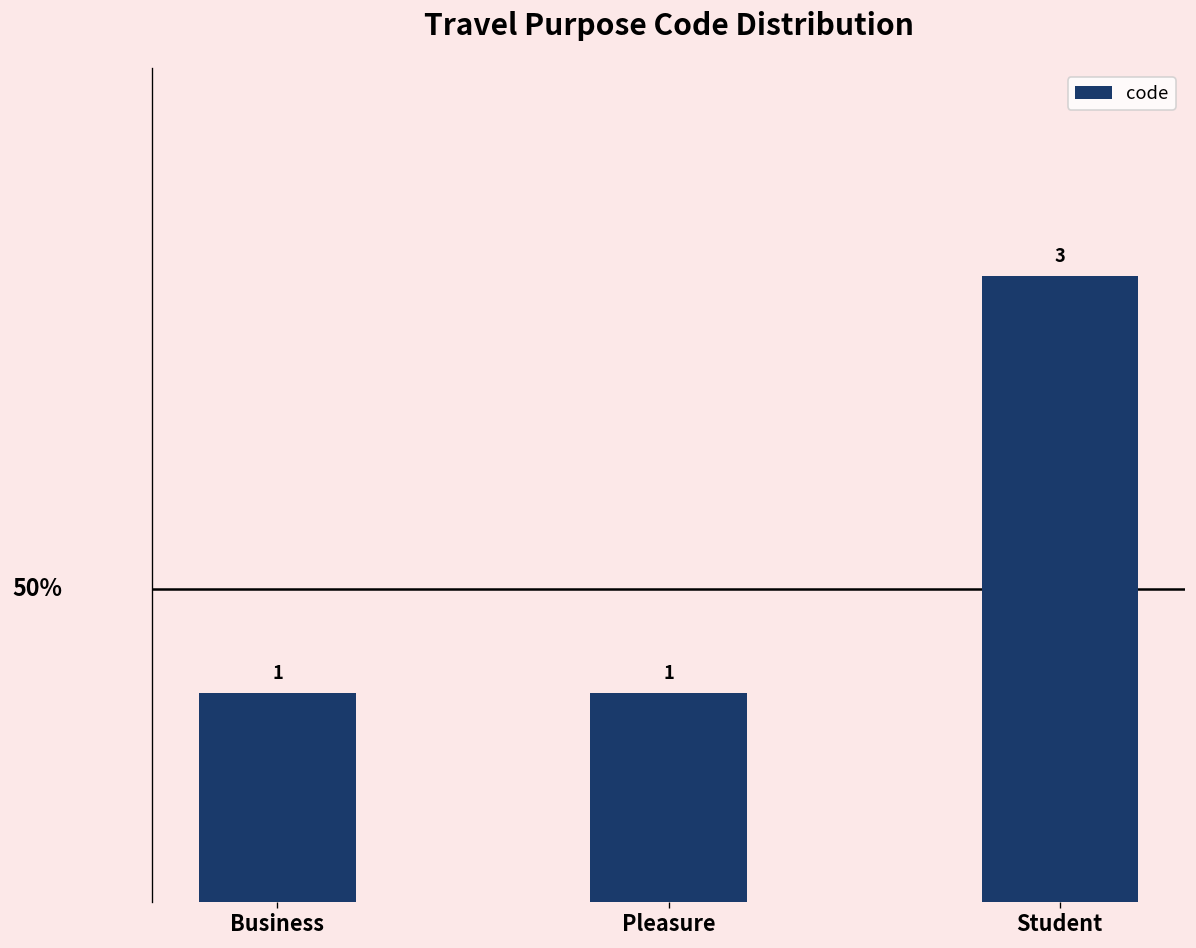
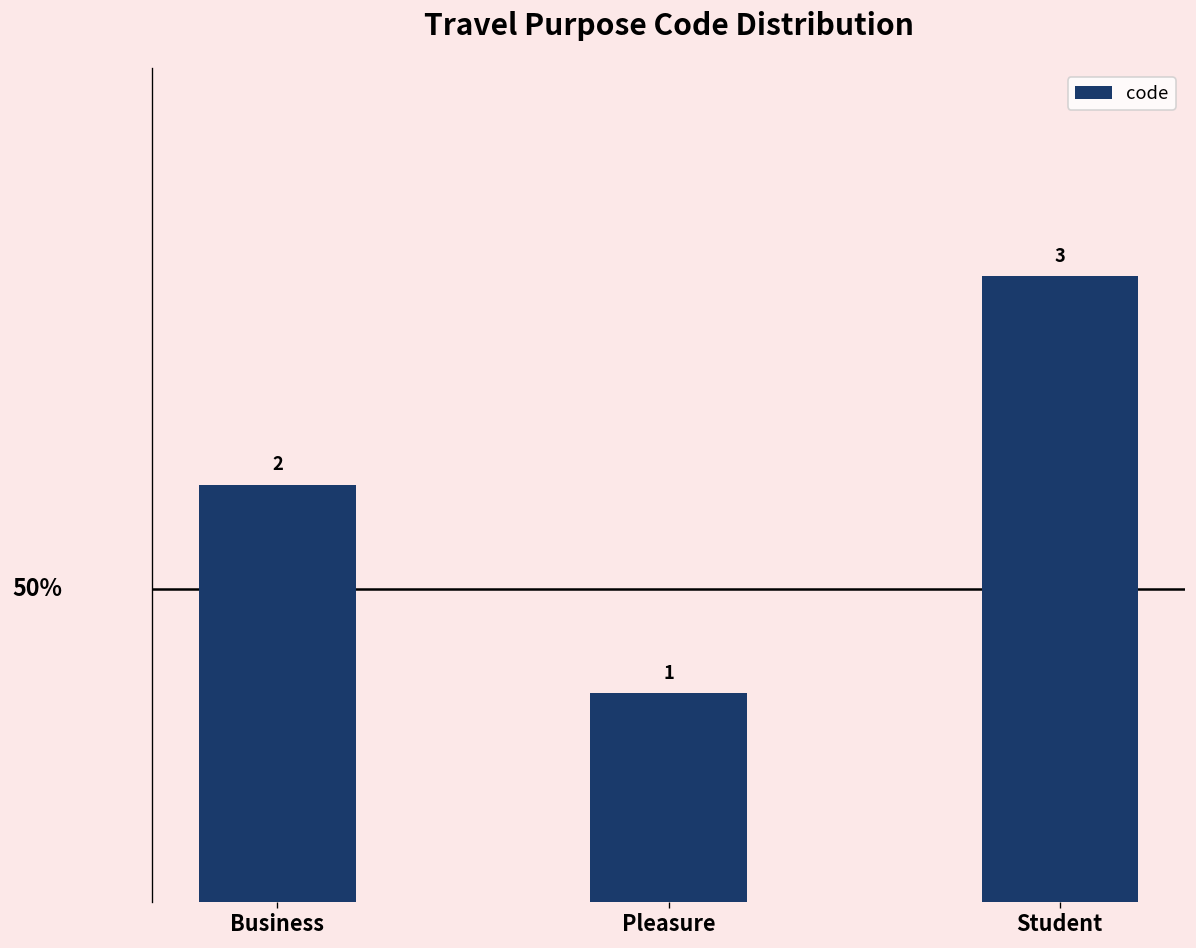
  {
-   "Business": 1,
+   "Business": 2,
    "Pleasure": 1,
    "Student": 3
  }
